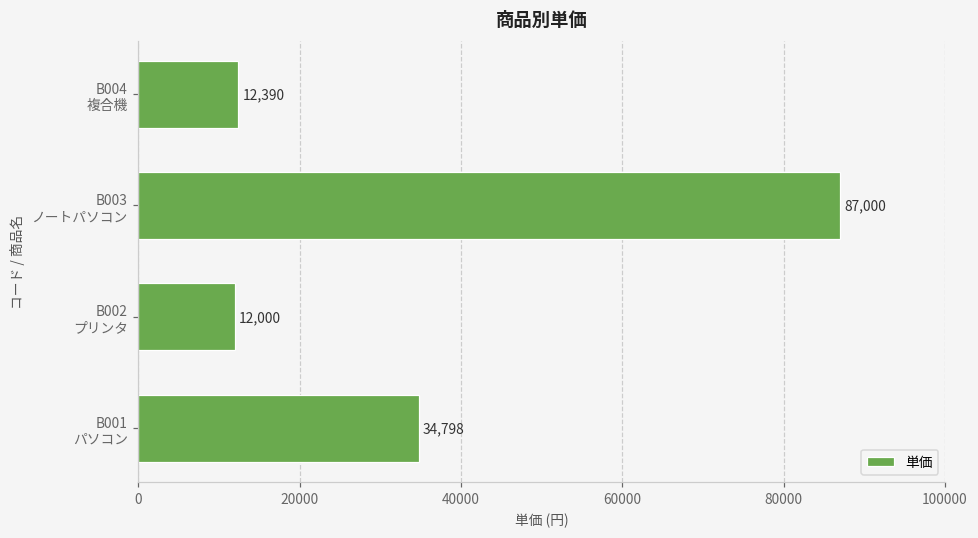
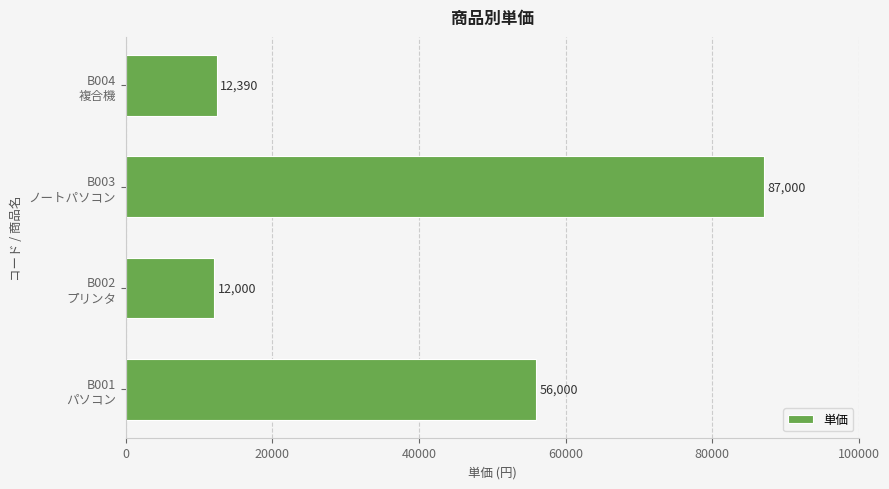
  {
    "B004 複合機": "12,390",
    "B003 ノートパソコン": "87,000",
    "B002 プリンタ": "12,000",
-   "B001 パソコン": "34,798"
+   "B001 パソコン": "56,000"
  }
